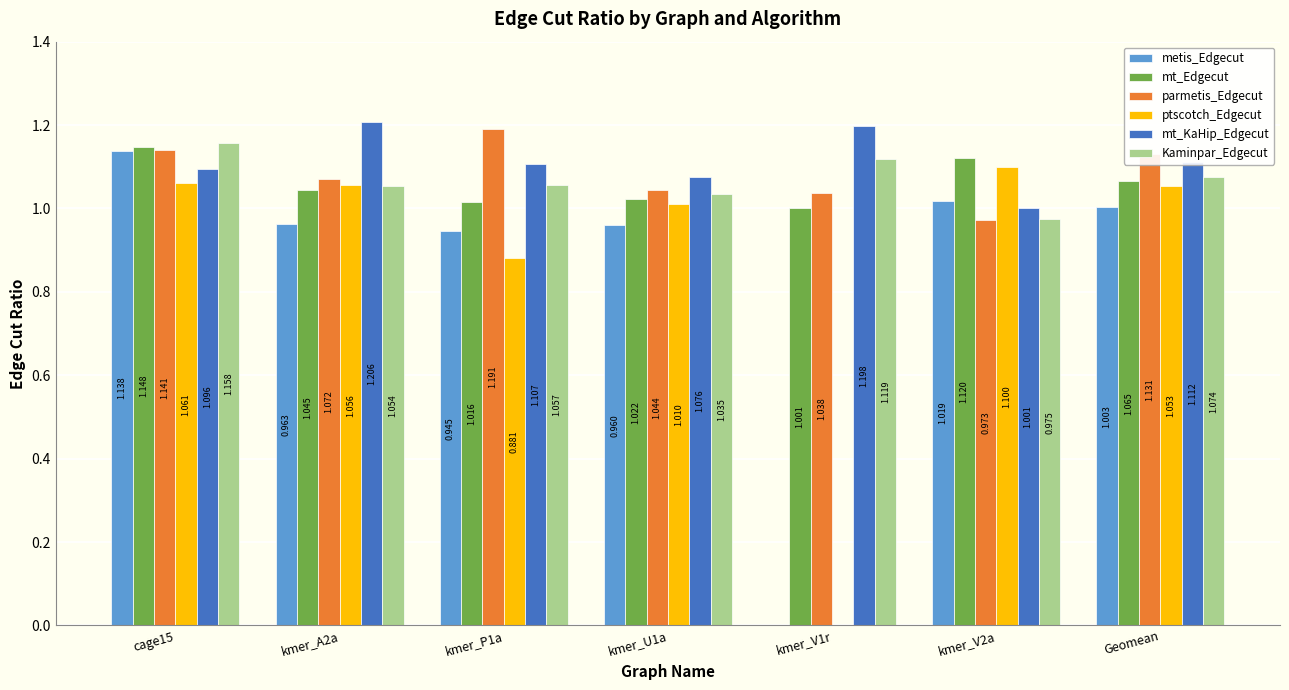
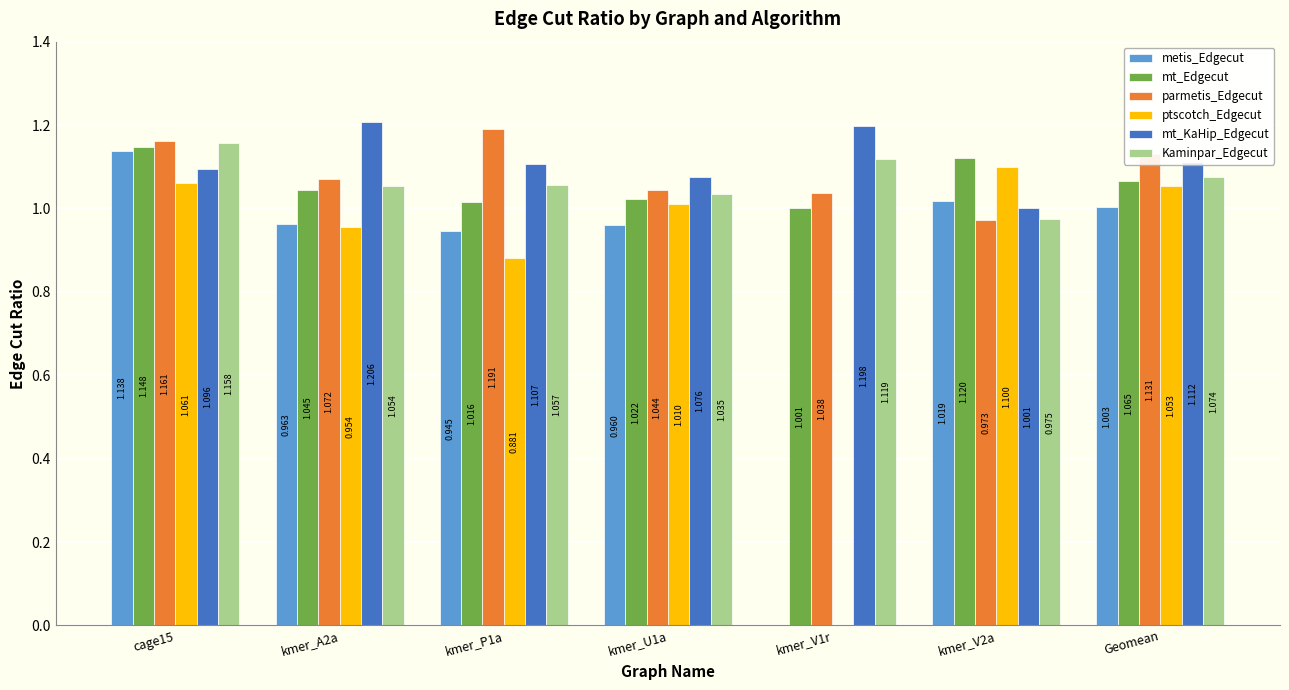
  {
    "mt_Edgecut": {
      "cage15": 1.148,
      "kmer_A2a": 1.045,
      "kmer_P1a": 1.016,
      "kmer_U1a": 1.022,
      "kmer_V1r": 1.001,
      "kmer_V2a": 1.120,
      "Geomean": 1.065
    },
    "parmetis_Edgecut": {
-     "cage15": 1.141,
+     "cage15": 1.161,
      "kmer_A2a": 1.072,
      "kmer_P1a": 1.191,
      "kmer_U1a": 1.044,
      "kmer_V1r": 1.038,
      "kmer_V2a": 0.973
    },
    "ptscotch_Edgecut": {
      "cage15": 1.061,
-     "kmer_A2a": 1.056,
+     "kmer_A2a": 0.954,
      "kmer_P1a": 0.881,
      "kmer_U1a": 1.010,
      "kmer_V2a": 1.100,
      "Geomean": 1.053
    },
    "Kaminpar_Edgecut": {
      "cage15": 1.158,
      "kmer_A2a": 1.054,
      "kmer_P1a": 1.057,
      "kmer_U1a": 1.035,
      "kmer_V1r": 1.119,
      "kmer_V2a": 0.975,
      "Geomean": 1.074
    }
  }
